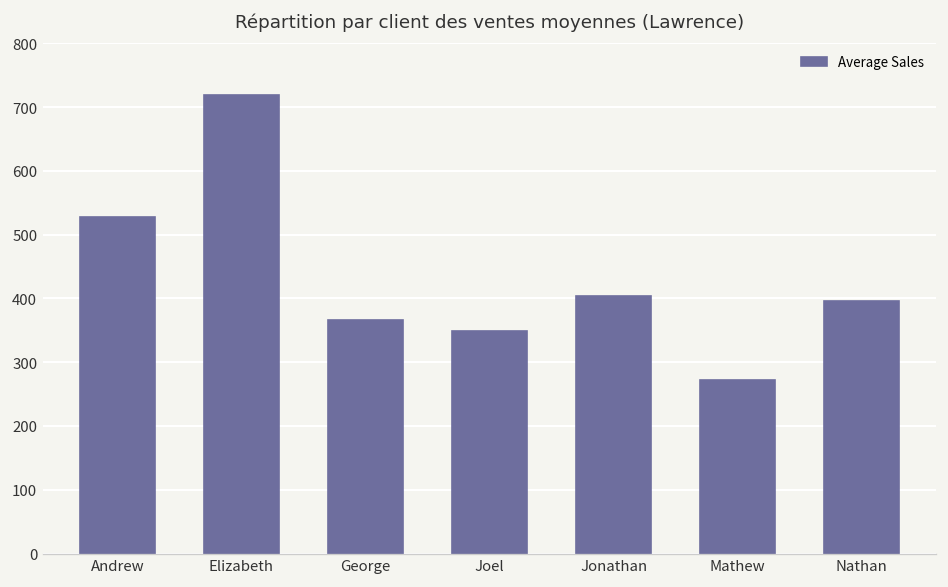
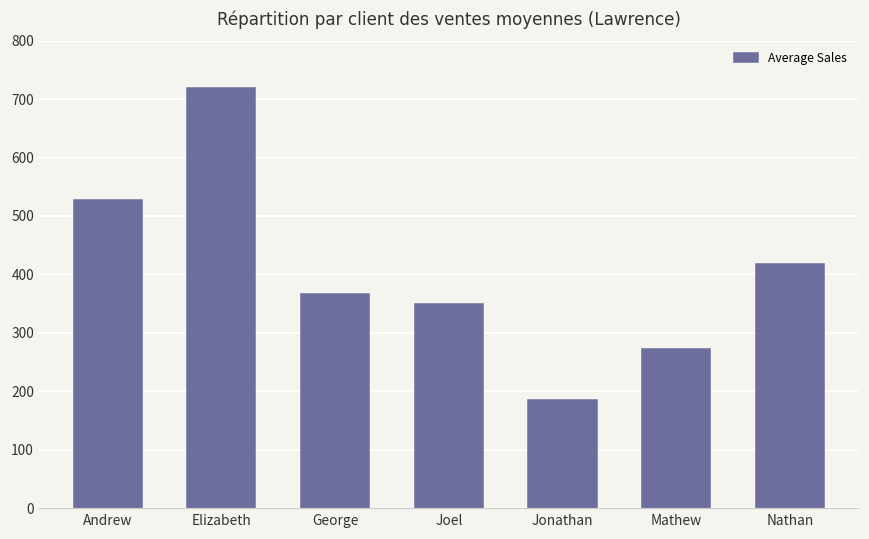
  {
    "Andrew": 530,
    "Elizabeth": 720,
    "George": 370,
    "Joel": 350,
-   "Jonathan": 400,
+   "Jonathan": 190,
    "Mathew": 270,
-   "Nathan": 400
+   "Nathan": 420
  }
